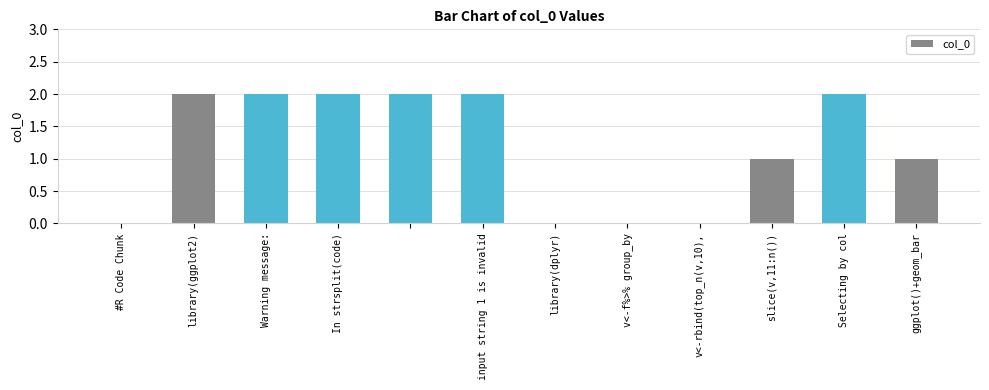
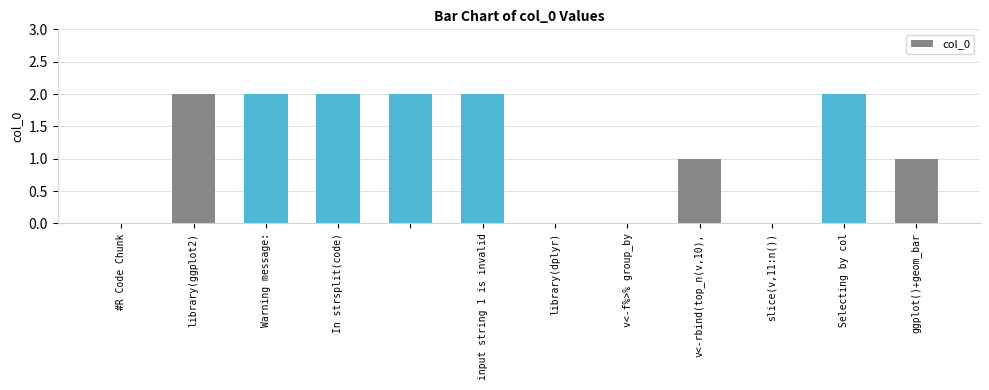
  {
    "#R Code Chunk": 0,
    "library(ggplot2)": 2,
    "Warning message:": 2,
    "In strsplit(code)": 2,
    "input string 1 is invalid": 2,
    "library(dplyr)": 0,
    "v<-f%>% group_by": 0,
-   "v<-rbind(top_n(v,10),": 0,
-   "slice(v,11:n())": 1,
+   "v<-rbind(top_n(v,10),": 1,
+   "slice(v,11:n())": 0,
    "Selecting by col": 2,
    "ggplot()+geom_bar": 1
  }
